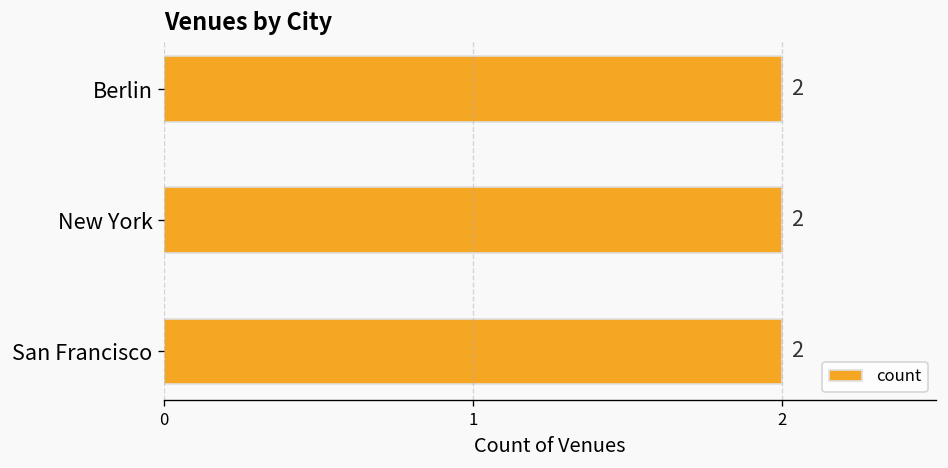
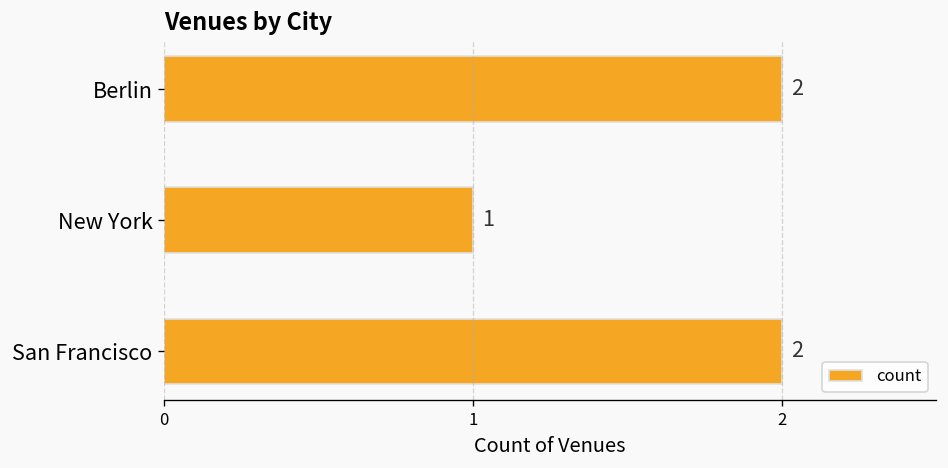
  {
    "Berlin": 2,
-   "New York": 2,
+   "New York": 1,
    "San Francisco": 2
  }
